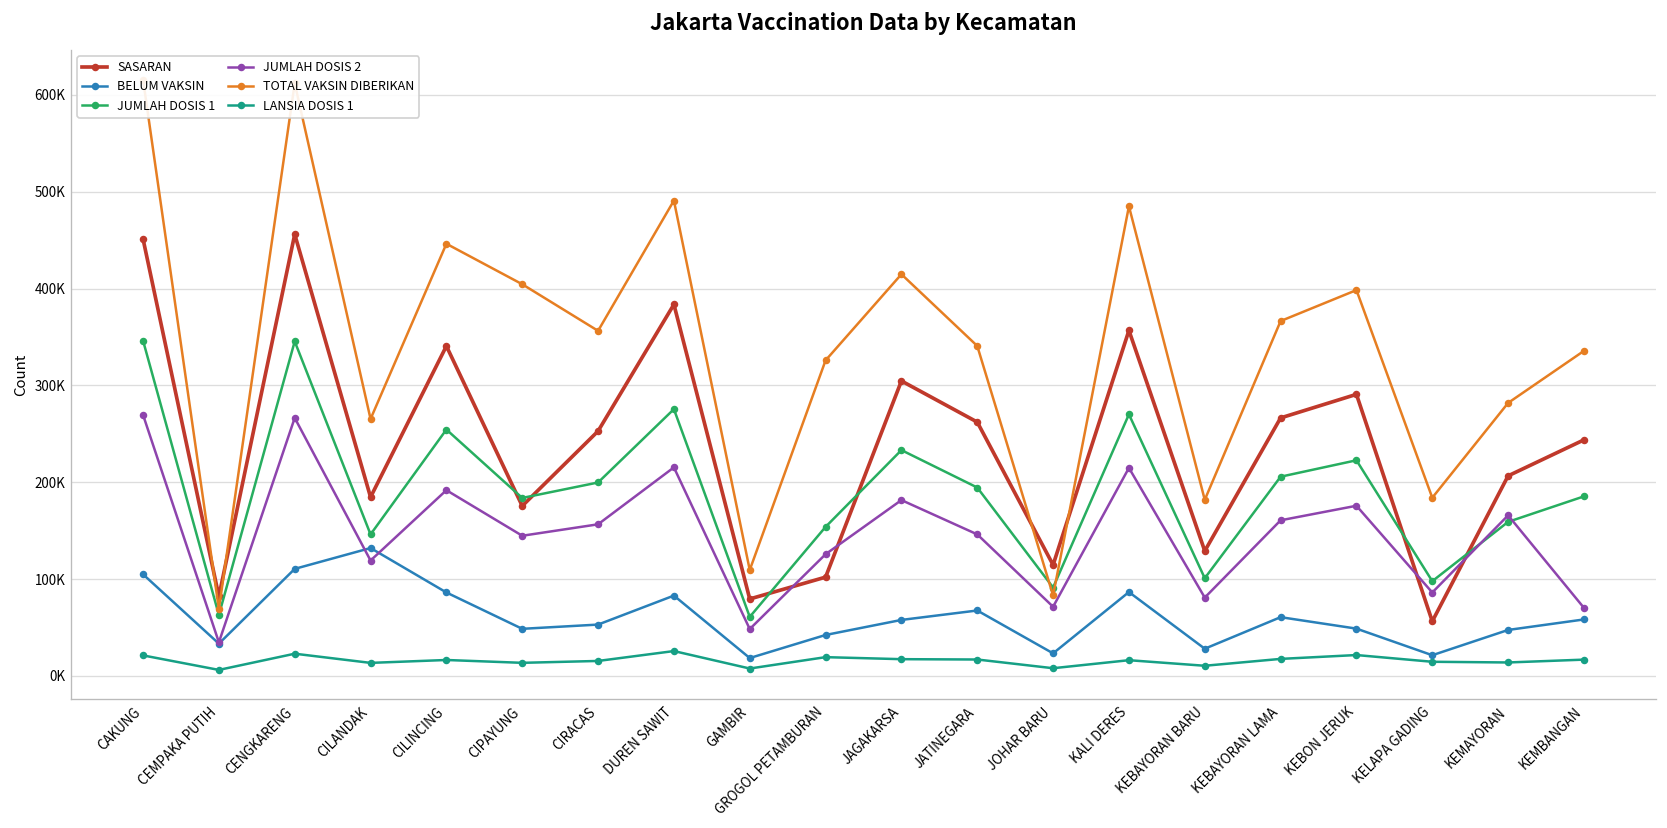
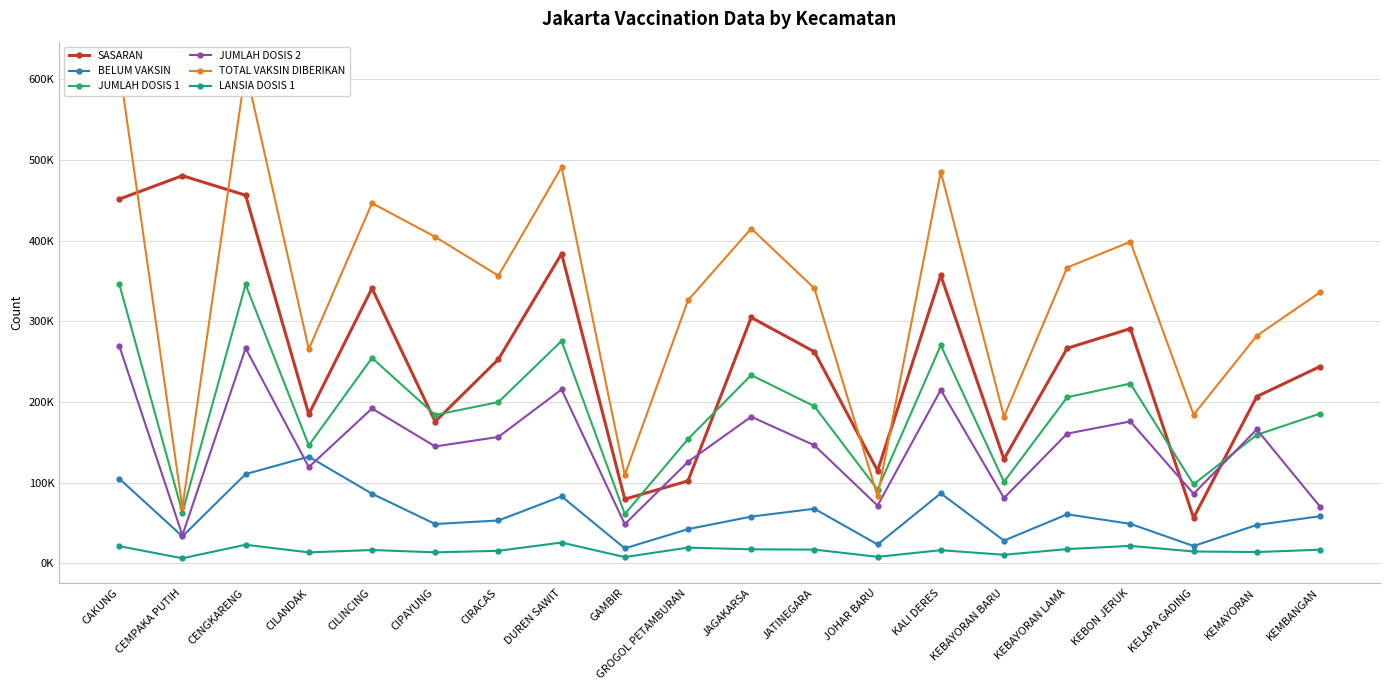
  {
    "SASARAN": {
      "CAKUNG": 450000,
-     "CEMPAKA PUTIH": 80000,
+     "CEMPAKA PUTIH": 480000,
      "CENGKARENG": 460000,
      "CILANDAK": 180000,
      "CILINCING": 340000,
      "CIPAYUNG": 180000,
      "CIRACAS": 250000,
      "DUREN SAWIT": 380000,
      "GAMBIR": 80000,
      "GROGOL PETAMBURAN": 100000,
      "JAGAKARSA": 300000,
      "JATINEGARA": 260000,
      "JOHAR BARU": 110000,
      "KALI DERES": 360000,
      "KEBAYORAN BARU": 130000,
      "KEBAYORAN LAMA": 270000,
      "KEBON JERUK": 290000,
      "KELAPA GADING": 60000,
      "KEMAYORAN": 210000,
      "KEMBANGAN": 240000
    },
    "BELUM VAKSIN": {
      "CAKUNG": 100000,
      "CENGKARENG": 110000,
      "CILANDAK": 130000,
      "CILINCING": 90000,
      "CIPAYUNG": 50000,
      "CIRACAS": 50000,
      "DUREN SAWIT": 80000,
      "GAMBIR": 20000,
      "GROGOL PETAMBURAN": 40000,
      "JAGAKARSA": 60000,
      "JATINEGARA": 70000,
      "JOHAR BARU": 20000,
      "KALI DERES": 90000,
      "KEBAYORAN BARU": 30000,
      "KEBAYORAN LAMA": 60000,
      "KEBON JERUK": 50000,
      "KELAPA GADING": 20000,
      "KEMAYORAN": 50000,
      "KEMBANGAN": 60000
    },
    "JUMLAH DOSIS 2": {
      "CAKUNG": 270000,
      "CENGKARENG": 270000,
      "CILANDAK": 120000,
      "CILINCING": 190000,
      "CIPAYUNG": 140000,
      "CIRACAS": 160000,
      "DUREN SAWIT": 220000,
      "GAMBIR": 50000,
      "GROGOL PETAMBURAN": 130000,
      "JAGAKARSA": 180000,
      "JATINEGARA": 150000,
      "JOHAR BARU": 70000,
      "KALI DERES": 210000,
      "KEBAYORAN BARU": 80000,
      "KEBAYORAN LAMA": 160000,
      "KEBON JERUK": 180000,
      "KELAPA GADING": 90000,
      "KEMAYORAN": 170000,
      "KEMBANGAN": 70000
    },
    "TOTAL VAKSIN DIBERIKAN": {
      "CEMPAKA PUTIH": 70000,
      "CILANDAK": 270000,
      "CILINCING": 450000,
      "CIPAYUNG": 400000,
      "CIRACAS": 360000,
      "DUREN SAWIT": 490000,
      "GAMBIR": 110000,
      "GROGOL PETAMBURAN": 330000,
      "JAGAKARSA": 410000,
      "JATINEGARA": 340000,
      "JOHAR BARU": 80000,
      "KALI DERES": 490000,
      "KEBAYORAN BARU": 180000,
      "KEBAYORAN LAMA": 370000,
      "KEBON JERUK": 400000,
      "KELAPA GADING": 180000,
      "KEMAYORAN": 280000,
      "KEMBANGAN": 340000
    }
  }
